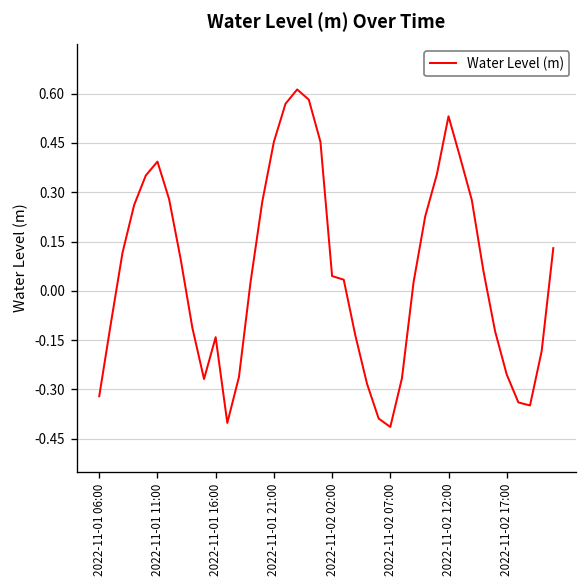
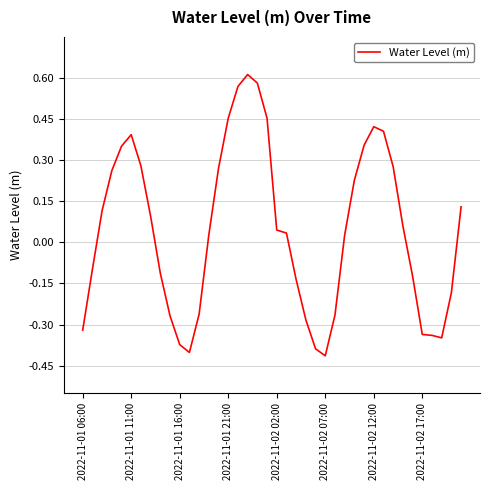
  {
    "2022-11-01 06:00": -0.32,
    "2022-11-01 11:00": 0.39,
-   "2022-11-01 16:00": -0.14,
+   "2022-11-01 16:00": -0.37,
    "2022-11-01 21:00": 0.45,
    "2022-11-02 02:00": 0.05,
    "2022-11-02 07:00": -0.41,
-   "2022-11-02 12:00": 0.53,
-   "2022-11-02 17:00": -0.25
+   "2022-11-02 12:00": 0.42,
+   "2022-11-02 17:00": -0.34
  }
